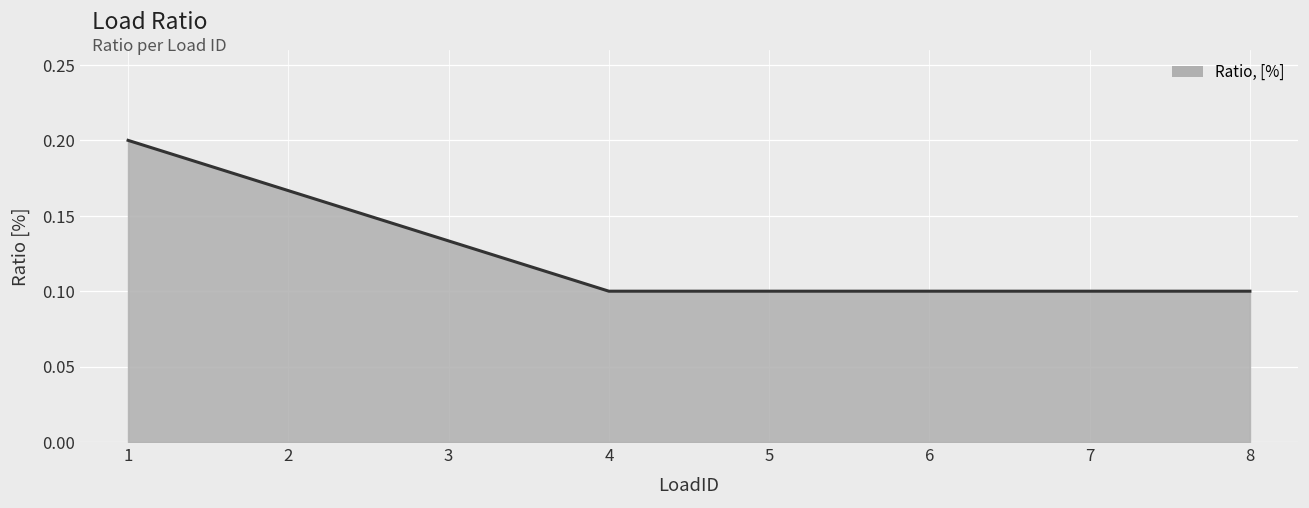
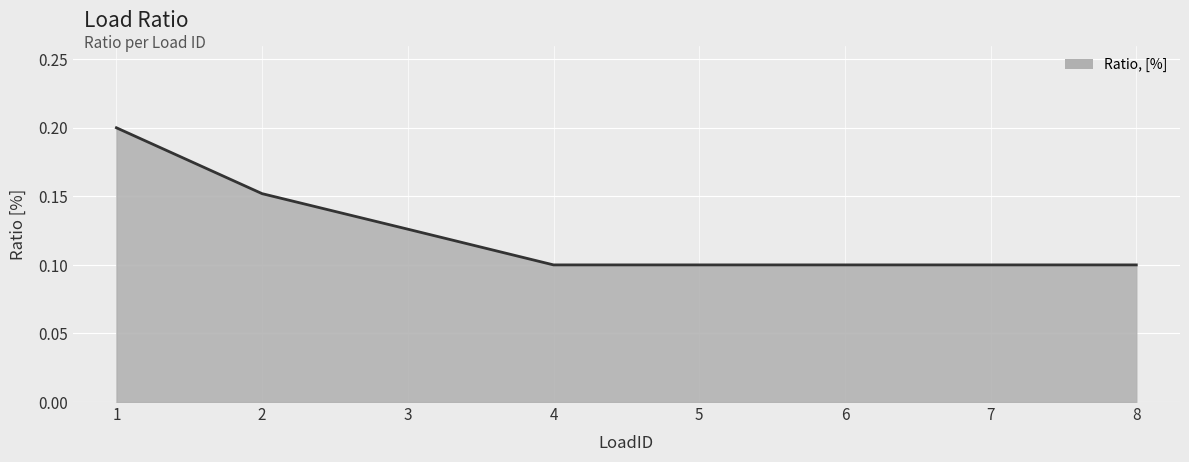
  {
    "1": 0.200,
-   "2": 0.167,
-   "3": 0.133,
+   "2": 0.152,
+   "3": 0.126,
    "4": 0.100,
    "5": 0.100,
    "6": 0.100,
    "7": 0.100,
    "8": 0.100
  }
